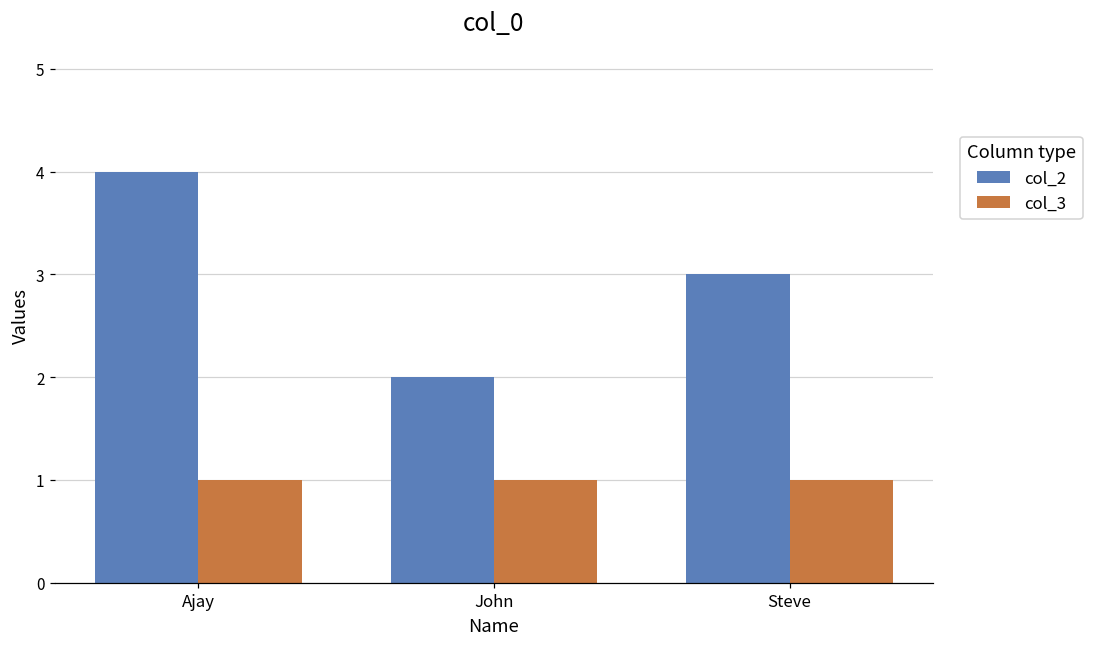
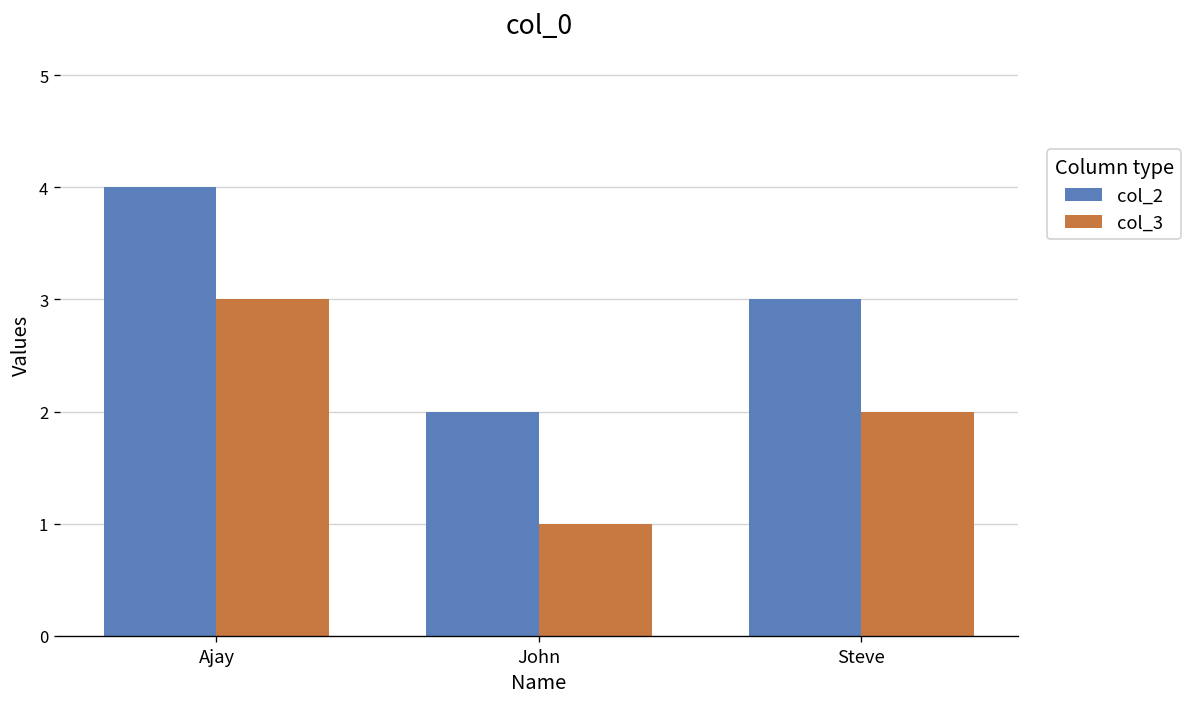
  {
    "col_2": {
      "Ajay": 4,
      "John": 2,
      "Steve": 3
    },
    "col_3": {
-     "Ajay": 1,
+     "Ajay": 3,
      "John": 1,
-     "Steve": 1
+     "Steve": 2
    }
  }
